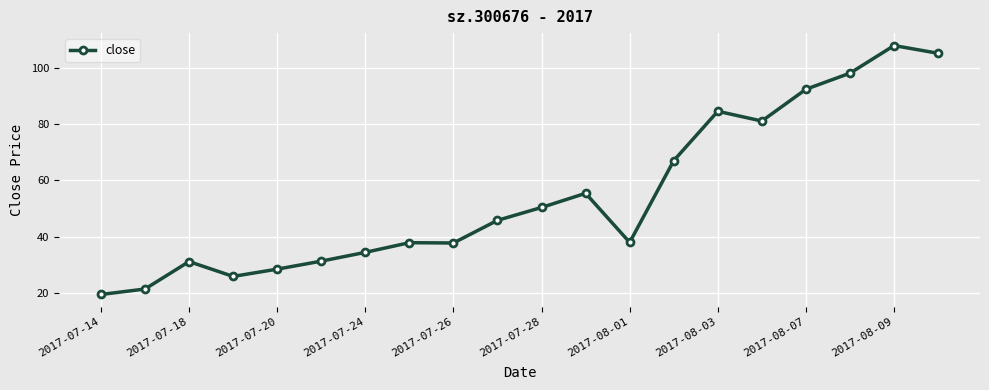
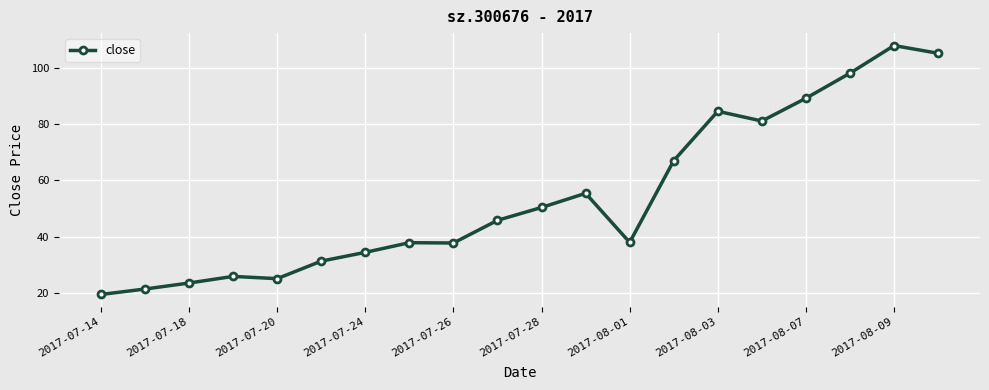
  {
    "2017-07-14": 19,
-   "2017-07-18": 31,
-   "2017-07-20": 28,
+   "2017-07-18": 24,
+   "2017-07-20": 25,
    "2017-07-24": 34,
    "2017-07-26": 38,
    "2017-07-28": 50,
    "2017-08-01": 38,
    "2017-08-03": 85,
-   "2017-08-07": 92,
+   "2017-08-07": 89,
    "2017-08-09": 108
  }
